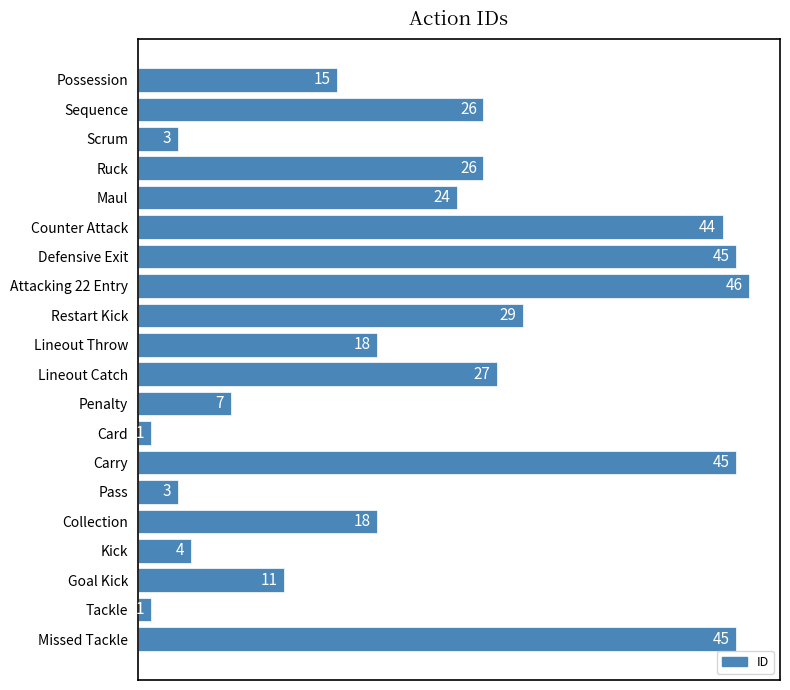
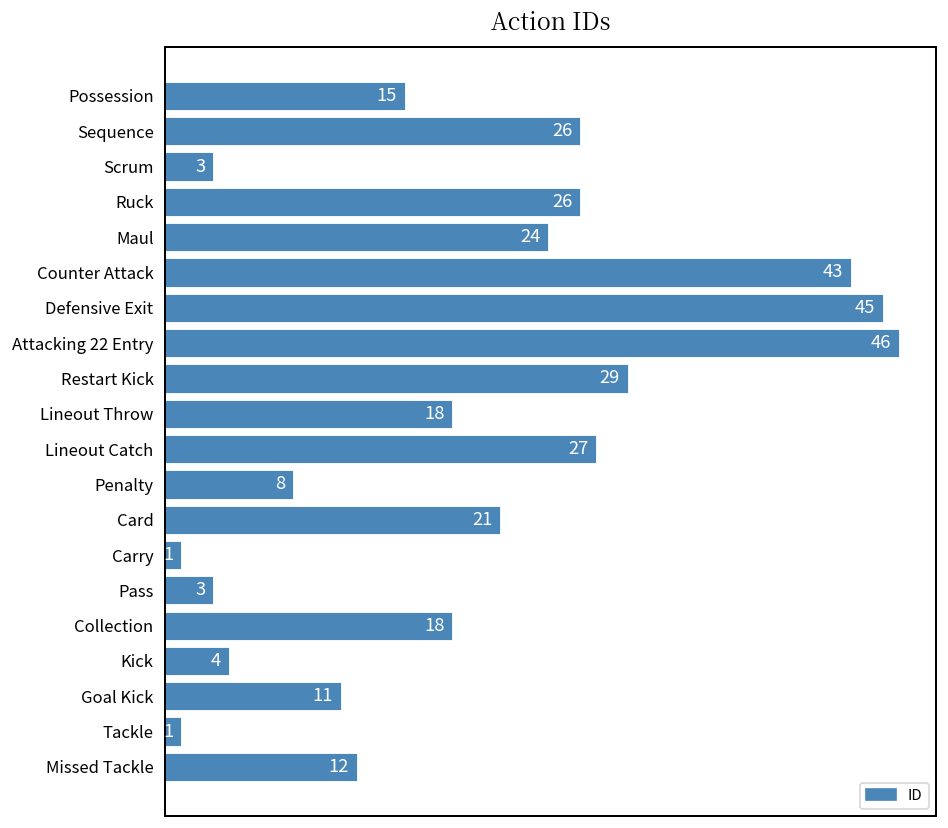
  {
    "Possession": 15,
    "Sequence": 26,
    "Scrum": 3,
    "Ruck": 26,
    "Maul": 24,
-   "Counter Attack": 44,
+   "Counter Attack": 43,
    "Defensive Exit": 45,
    "Attacking 22 Entry": 46,
    "Restart Kick": 29,
    "Lineout Throw": 18,
    "Lineout Catch": 27,
-   "Penalty": 7,
-   "Card": 1,
-   "Carry": 45,
+   "Penalty": 8,
+   "Card": 21,
+   "Carry": 1,
    "Pass": 3,
    "Collection": 18,
    "Kick": 4,
    "Goal Kick": 11,
    "Tackle": 1,
-   "Missed Tackle": 45
+   "Missed Tackle": 12
  }
